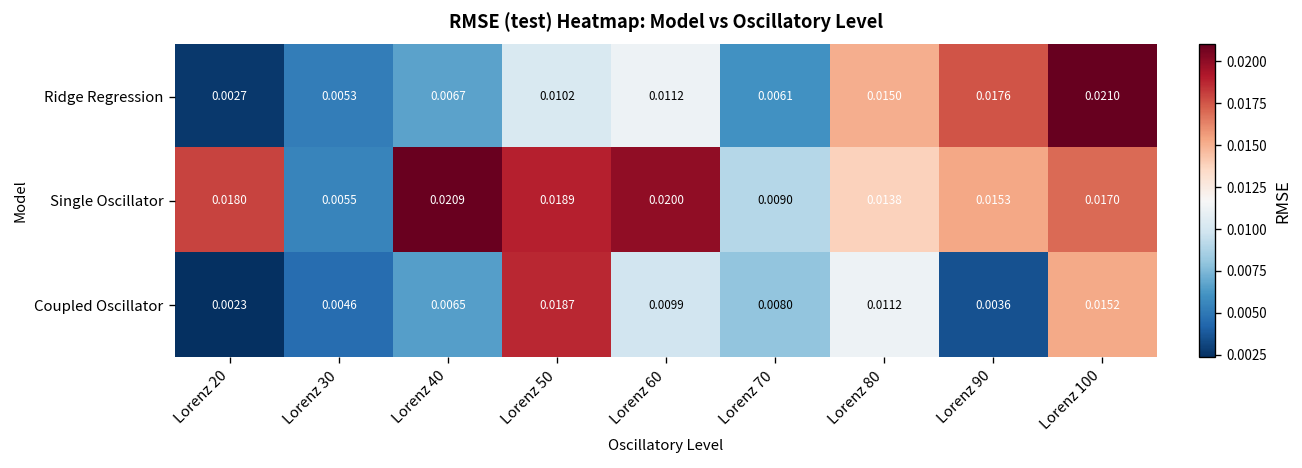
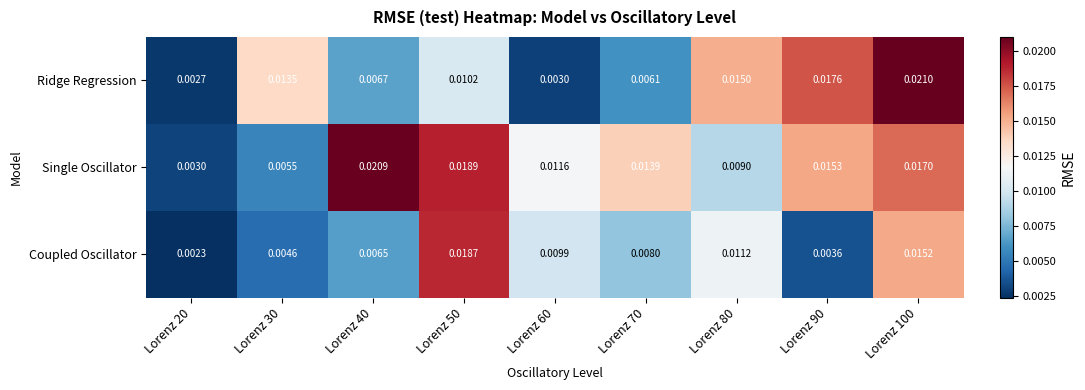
  {
    "Ridge Regression": {
      "Lorenz 20": 0.0027,
-     "Lorenz 30": 0.0053,
+     "Lorenz 30": 0.0135,
      "Lorenz 40": 0.0067,
      "Lorenz 50": 0.0102,
-     "Lorenz 60": 0.0112,
+     "Lorenz 60": 0.0030,
      "Lorenz 70": 0.0061,
      "Lorenz 80": 0.0150,
      "Lorenz 90": 0.0176,
      "Lorenz 100": 0.0210
    },
    "Single Oscillator": {
-     "Lorenz 20": 0.0180,
+     "Lorenz 20": 0.0030,
      "Lorenz 30": 0.0055,
      "Lorenz 40": 0.0209,
      "Lorenz 50": 0.0189,
-     "Lorenz 60": 0.0200,
-     "Lorenz 70": 0.0090,
-     "Lorenz 80": 0.0138,
+     "Lorenz 60": 0.0116,
+     "Lorenz 70": 0.0139,
+     "Lorenz 80": 0.0090,
      "Lorenz 90": 0.0153,
      "Lorenz 100": 0.0170
    },
    "Coupled Oscillator": {
      "Lorenz 20": 0.0023,
      "Lorenz 30": 0.0046,
      "Lorenz 40": 0.0065,
      "Lorenz 50": 0.0187,
      "Lorenz 60": 0.0099,
      "Lorenz 70": 0.0080,
      "Lorenz 80": 0.0112,
      "Lorenz 90": 0.0036,
      "Lorenz 100": 0.0152
    }
  }
